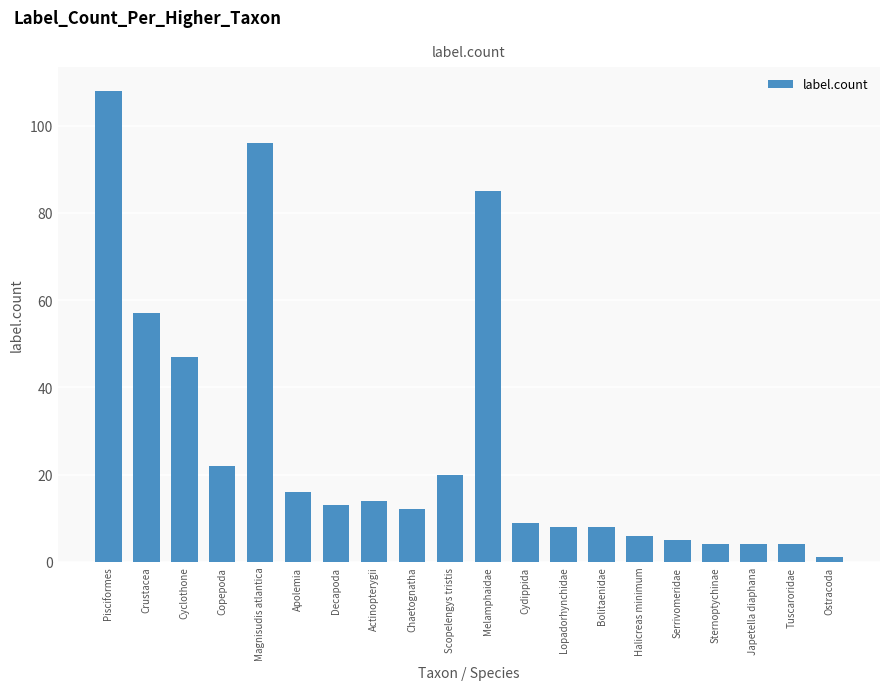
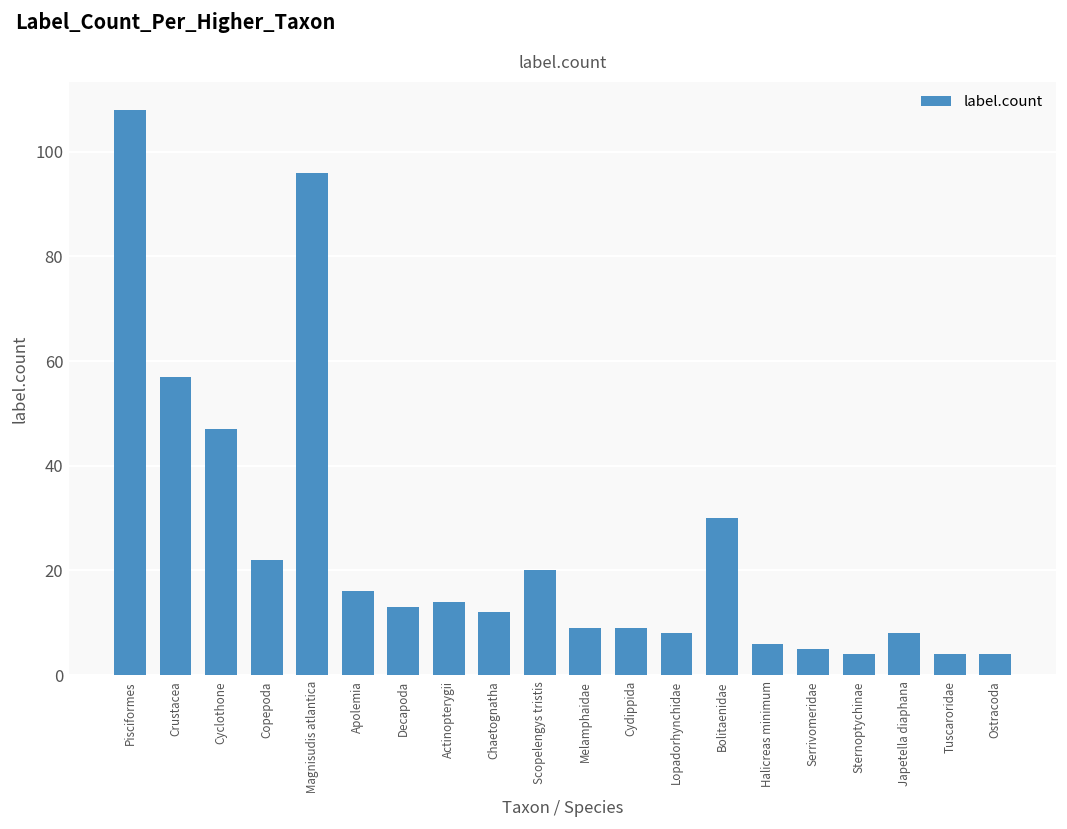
  {
    "Pisciformes": 108,
    "Crustacea": 57,
    "Cyclothone": 47,
    "Copepoda": 22,
    "Magnisudis atlantica": 96,
    "Apolemia": 16,
    "Decapoda": 13,
    "Actinopterygii": 14,
    "Chaetognatha": 12,
    "Scopelengys tristis": 20,
-   "Melamphaidae": 85,
+   "Melamphaidae": 9,
    "Cydippida": 9,
    "Lopadorhynchidae": 8,
-   "Bolitaenidae": 8,
+   "Bolitaenidae": 30,
    "Halicreas minimum": 6,
    "Serrivomeridae": 5,
    "Sternoptychinae": 4,
-   "Japetella diaphana": 4,
+   "Japetella diaphana": 8,
    "Tuscaroridae": 4,
-   "Ostracoda": 1
+   "Ostracoda": 4
  }
